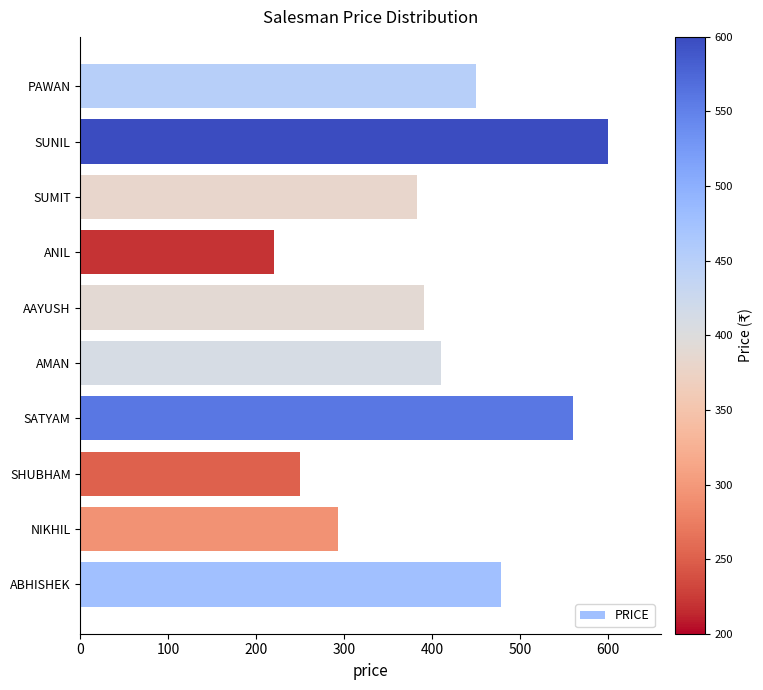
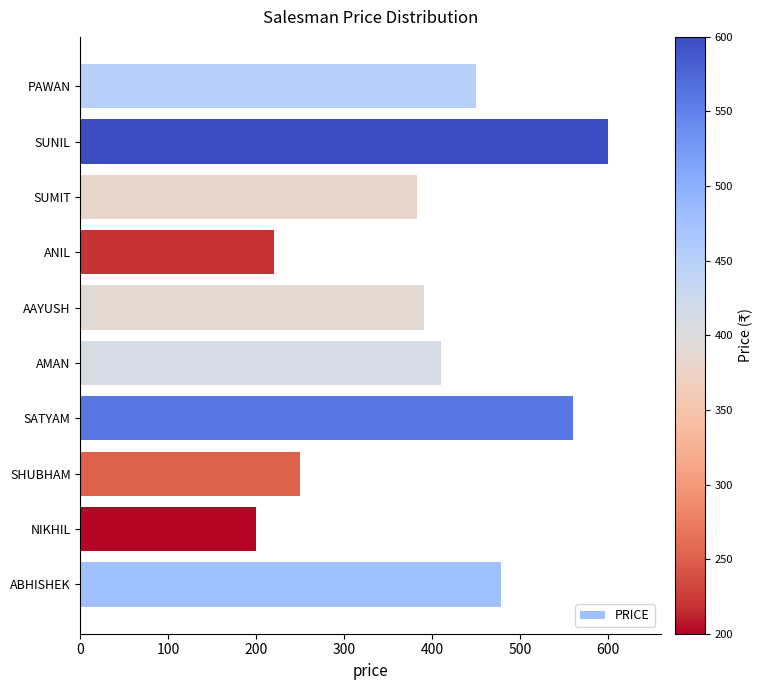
  {
    "PAWAN": 450,
    "SUNIL": 600,
    "SUMIT": 380,
    "ANIL": 220,
    "AAYUSH": 390,
    "AMAN": 410,
    "SATYAM": 560,
    "SHUBHAM": 250,
-   "NIKHIL": 290,
+   "NIKHIL": 200,
    "ABHISHEK": 480
  }
